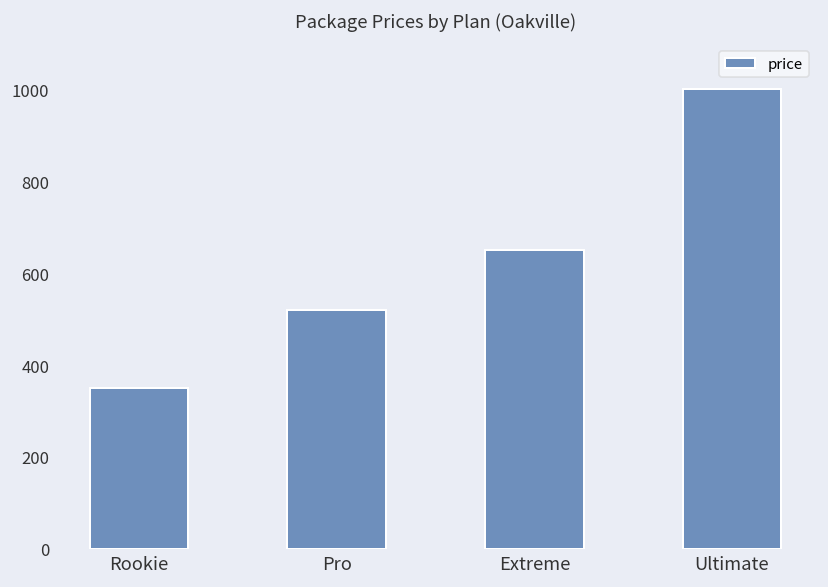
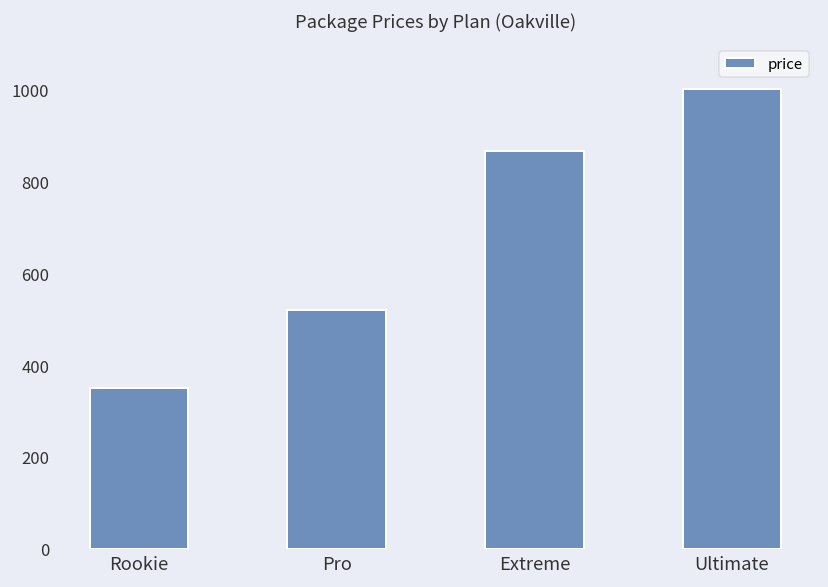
  {
    "Rookie": 350,
    "Pro": 520,
-   "Extreme": 650,
+   "Extreme": 870,
    "Ultimate": 1000
  }
